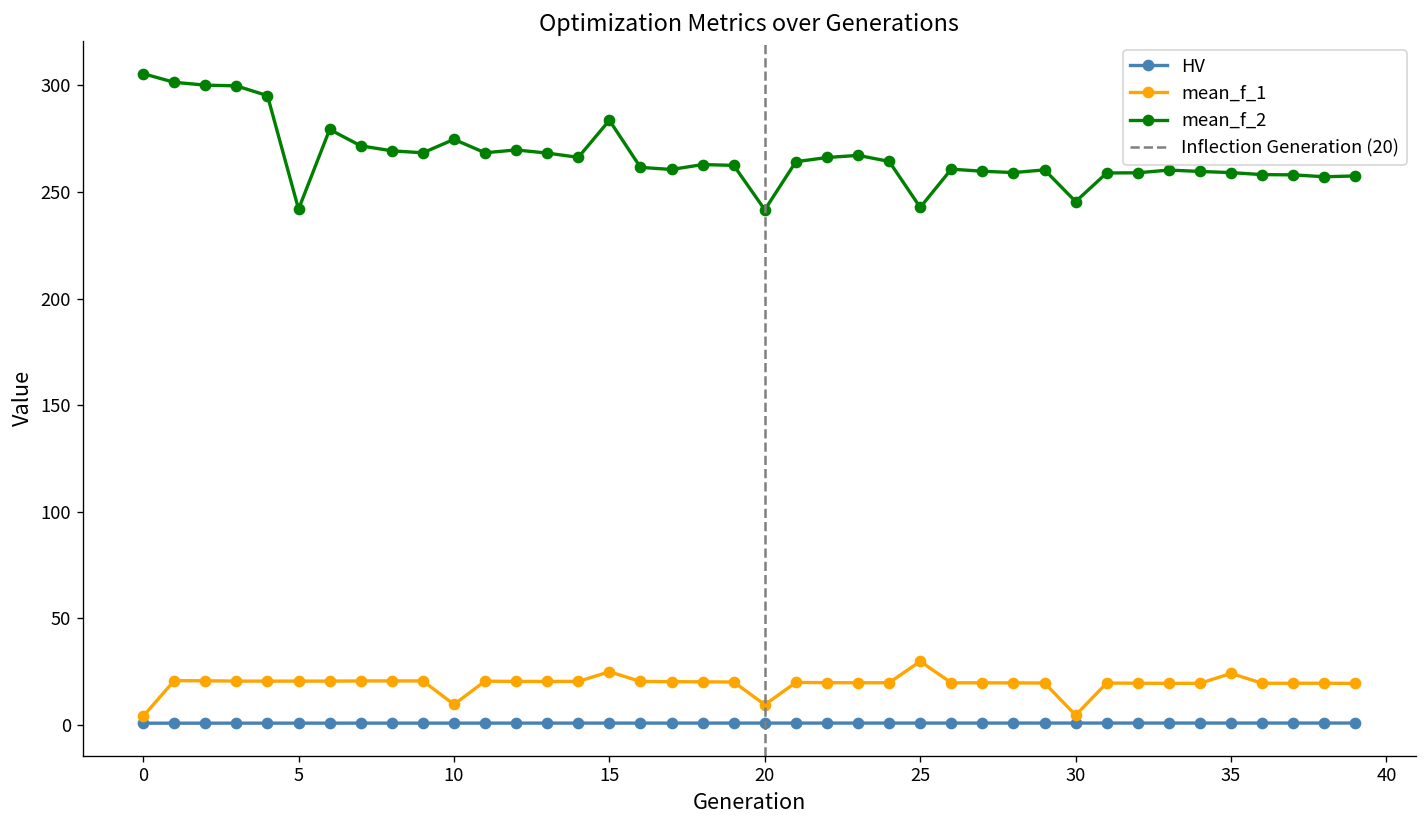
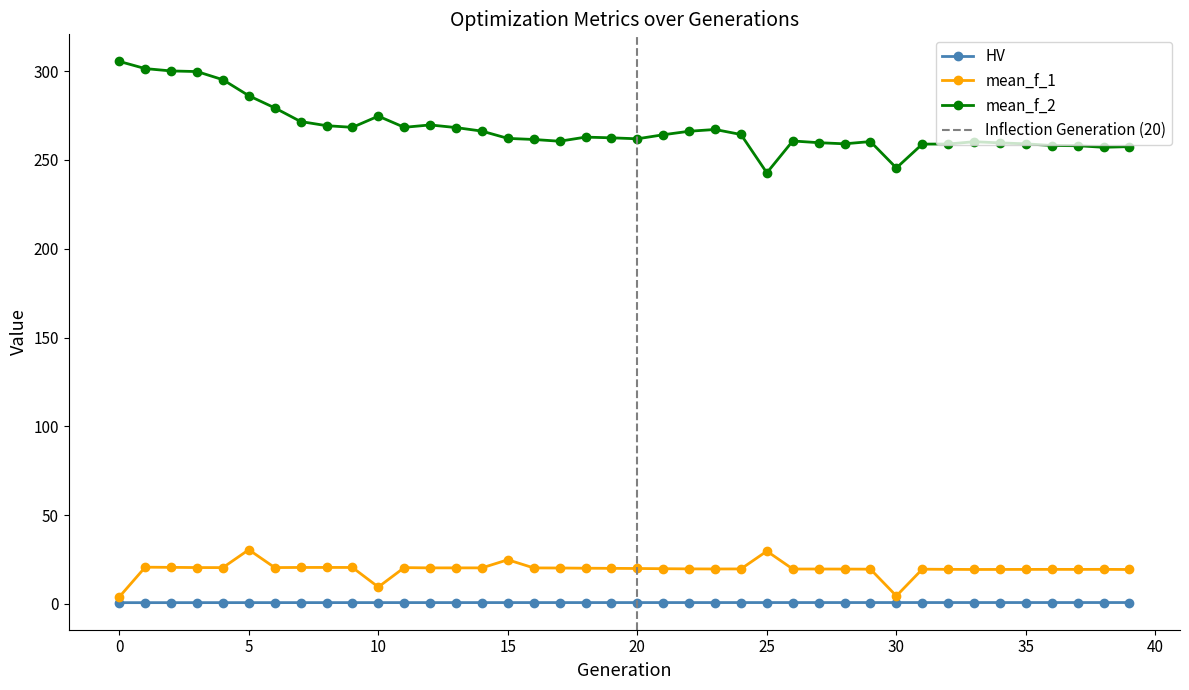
  {
    "HV": {
      "0": 1,
      "5": 1,
      "10": 1,
      "15": 1,
      "20": 1,
      "25": 1,
      "30": 1,
      "35": 1
    },
    "mean_f_1": {
      "0": 4,
-     "5": 20,
+     "5": 31,
      "10": 10,
      "15": 25,
-     "20": 9,
+     "20": 20,
      "25": 30,
      "30": 4,
-     "35": 24
+     "35": 19
    },
    "mean_f_2": {
      "0": 306,
-     "5": 242,
+     "5": 286,
      "10": 275,
-     "15": 284,
-     "20": 242,
+     "15": 262,
+     "20": 262,
      "25": 243,
      "30": 245
    }
  }
